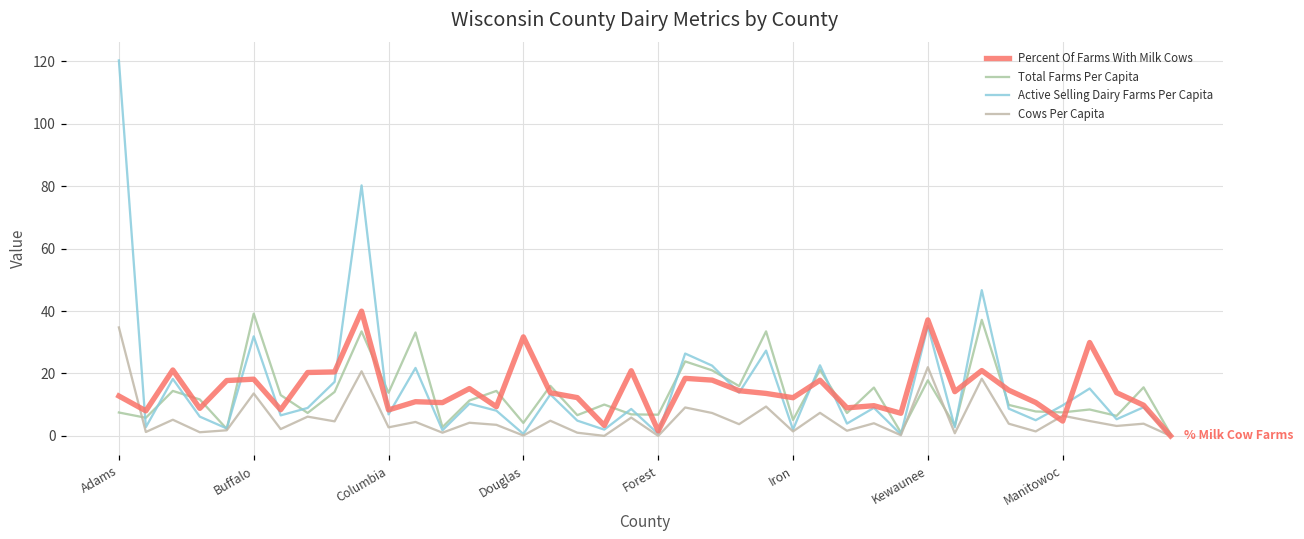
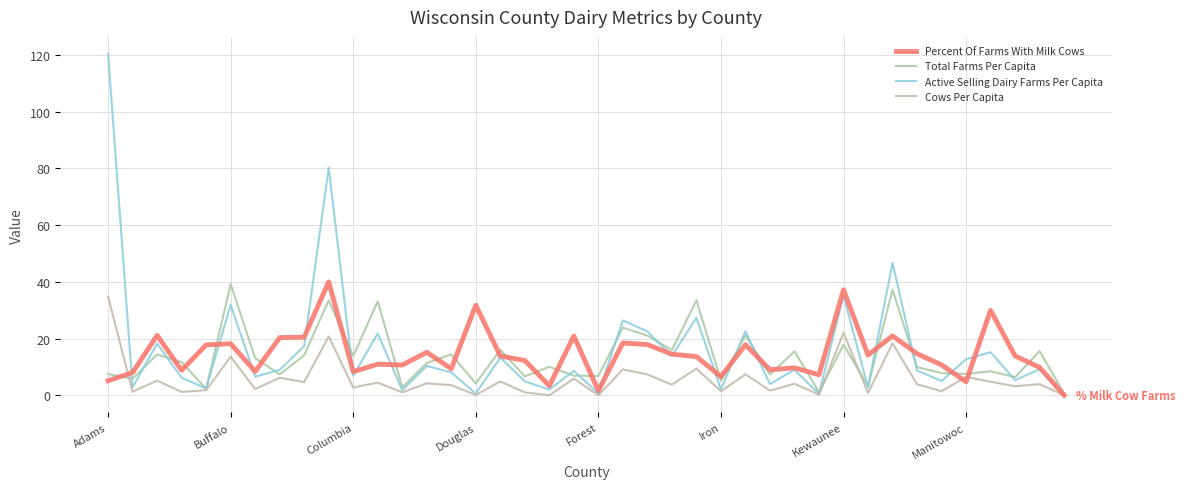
  {
    "Percent Of Farms With Milk Cows": {
-     "Adams": 13,
+     "Adams": 5,
      "Buffalo": 18,
      "Columbia": 8,
      "Douglas": 32,
      "Forest": 2,
-     "Iron": 12,
+     "Iron": 7,
      "Kewaunee": 37,
      "Manitowoc": 5
    },
    "Active Selling Dairy Farms Per Capita": {
      "Adams": 120,
      "Buffalo": 32,
      "Columbia": 7,
      "Kewaunee": 35,
-     "Manitowoc": 10
+     "Manitowoc": 13
    }
  }
